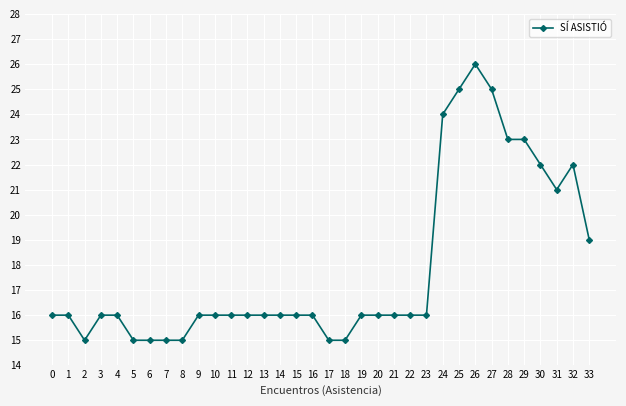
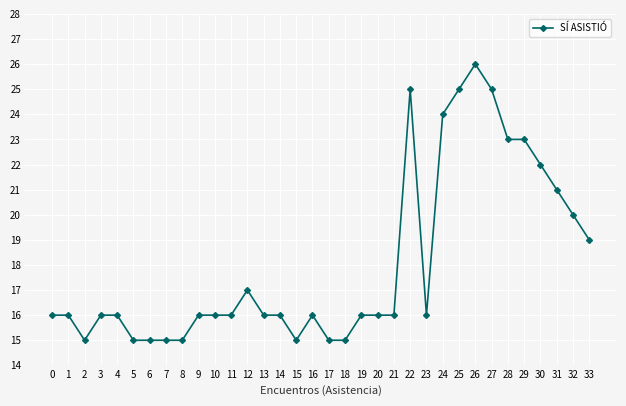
  {
    "0": 16,
    "1": 16,
    "2": 15,
    "3": 16,
    "4": 16,
    "5": 15,
    "6": 15,
    "7": 15,
    "8": 15,
    "9": 16,
    "10": 16,
    "11": 16,
-   "12": 16,
+   "12": 17,
    "13": 16,
    "14": 16,
-   "15": 16,
+   "15": 15,
    "16": 16,
    "17": 15,
    "18": 15,
    "19": 16,
    "20": 16,
    "21": 16,
-   "22": 16,
+   "22": 25,
    "23": 16,
    "24": 24,
    "25": 25,
    "26": 26,
    "27": 25,
    "28": 23,
    "29": 23,
    "30": 22,
    "31": 21,
-   "32": 22,
+   "32": 20,
    "33": 19
  }
